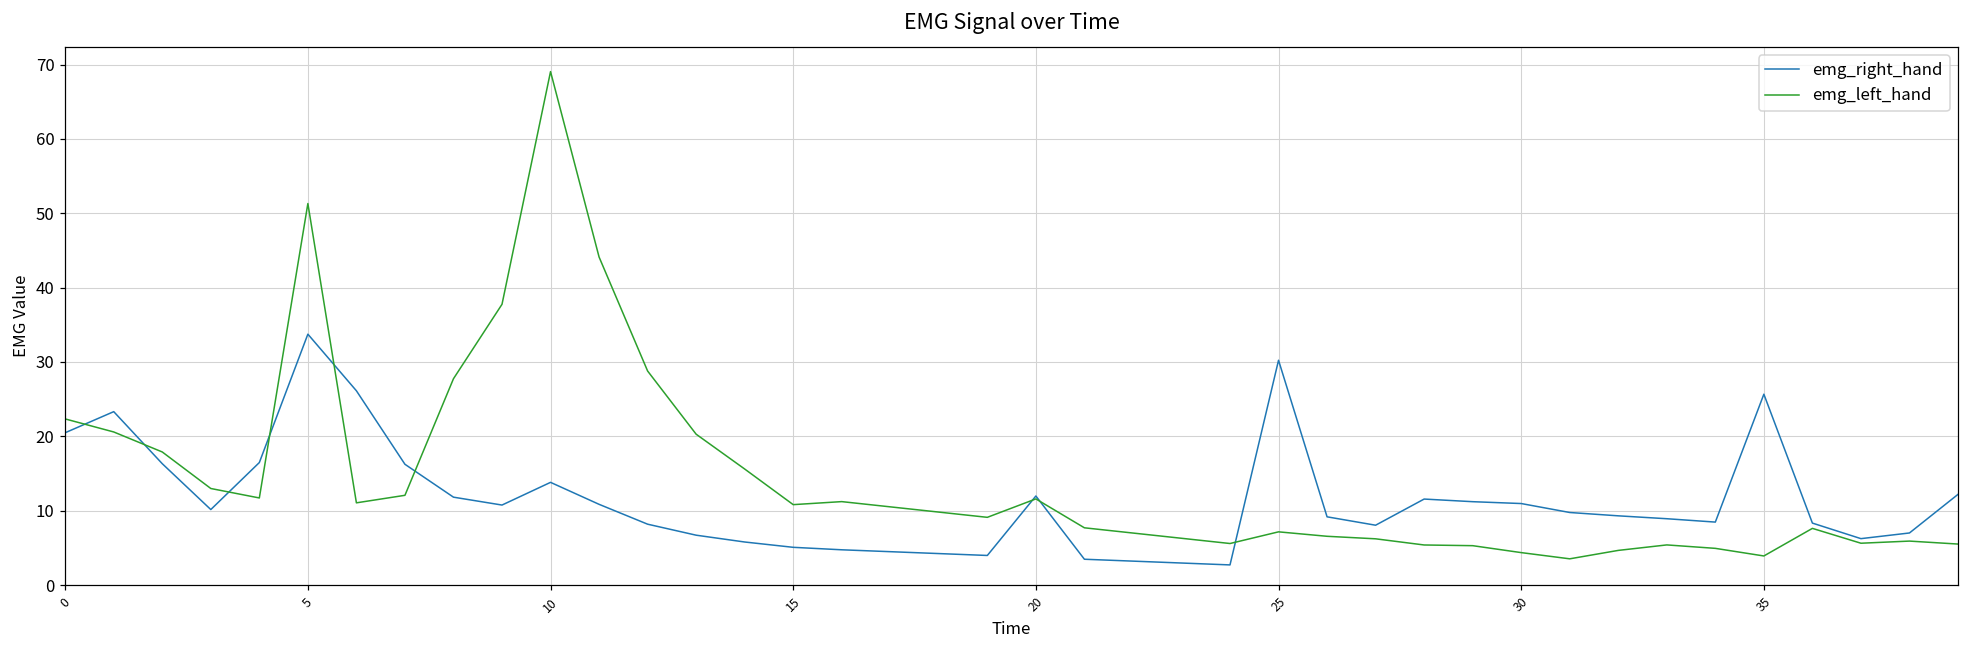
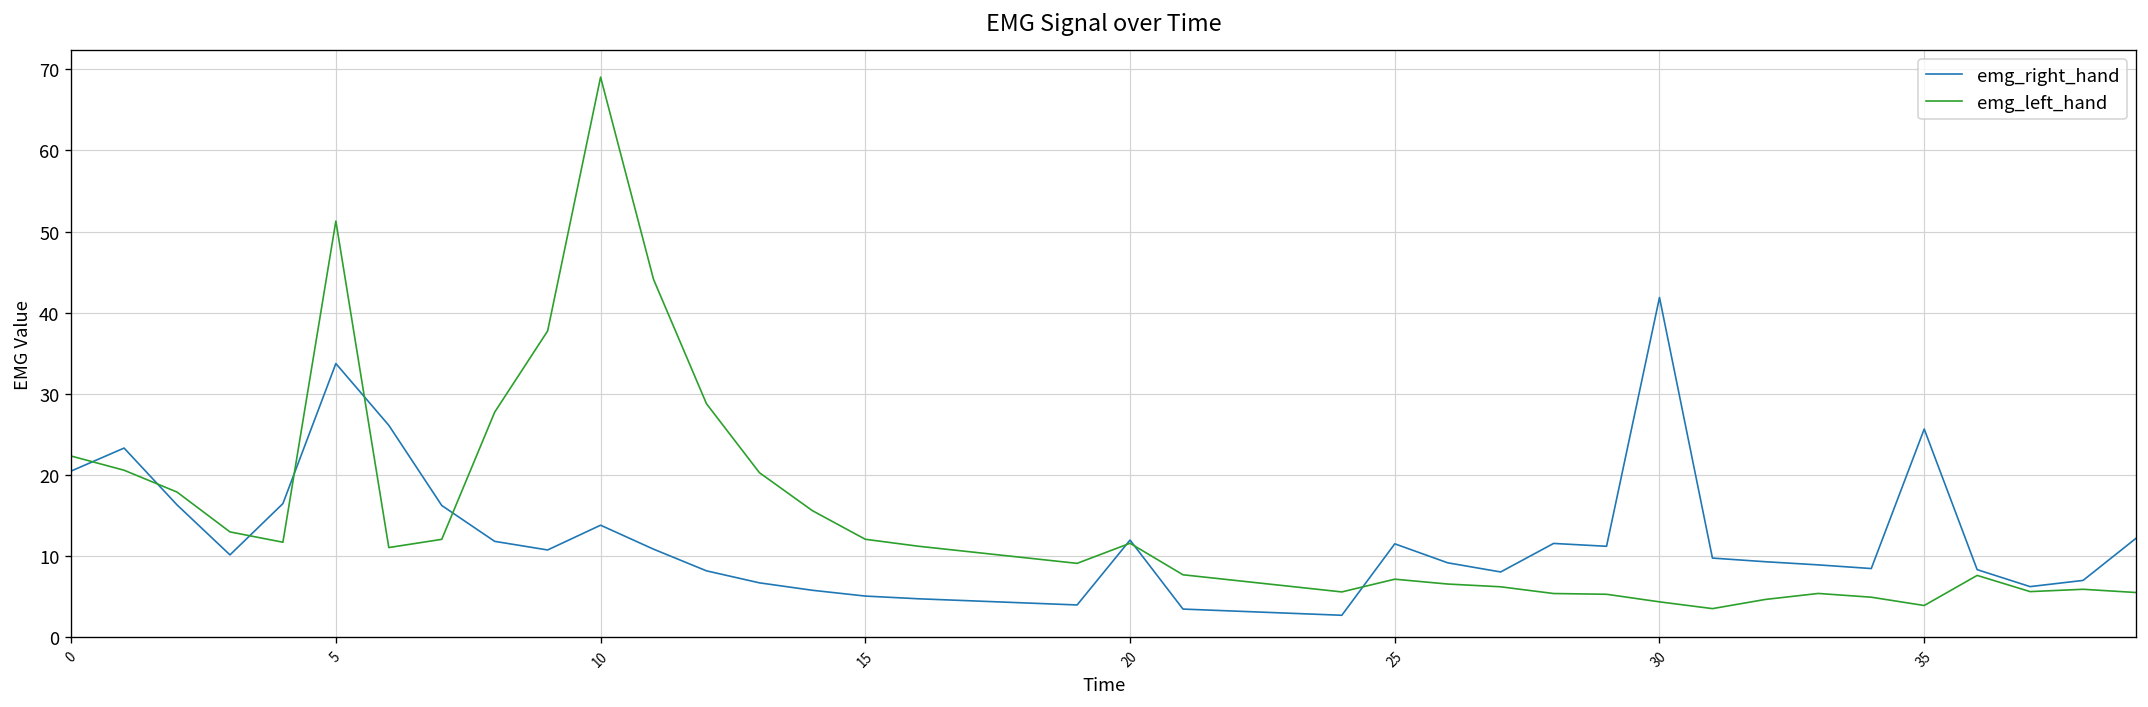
  {
    "emg_right_hand": {
      "0": 20,
      "5": 34,
      "10": 14,
      "15": 5,
      "20": 12,
-     "25": 30,
-     "30": 11,
+     "25": 12,
+     "30": 42,
      "35": 26
    },
    "emg_left_hand": {
      "0": 22,
      "5": 51,
      "10": 69,
-     "15": 11,
+     "15": 12,
      "20": 12,
      "25": 7,
      "30": 4,
      "35": 4
    }
  }
